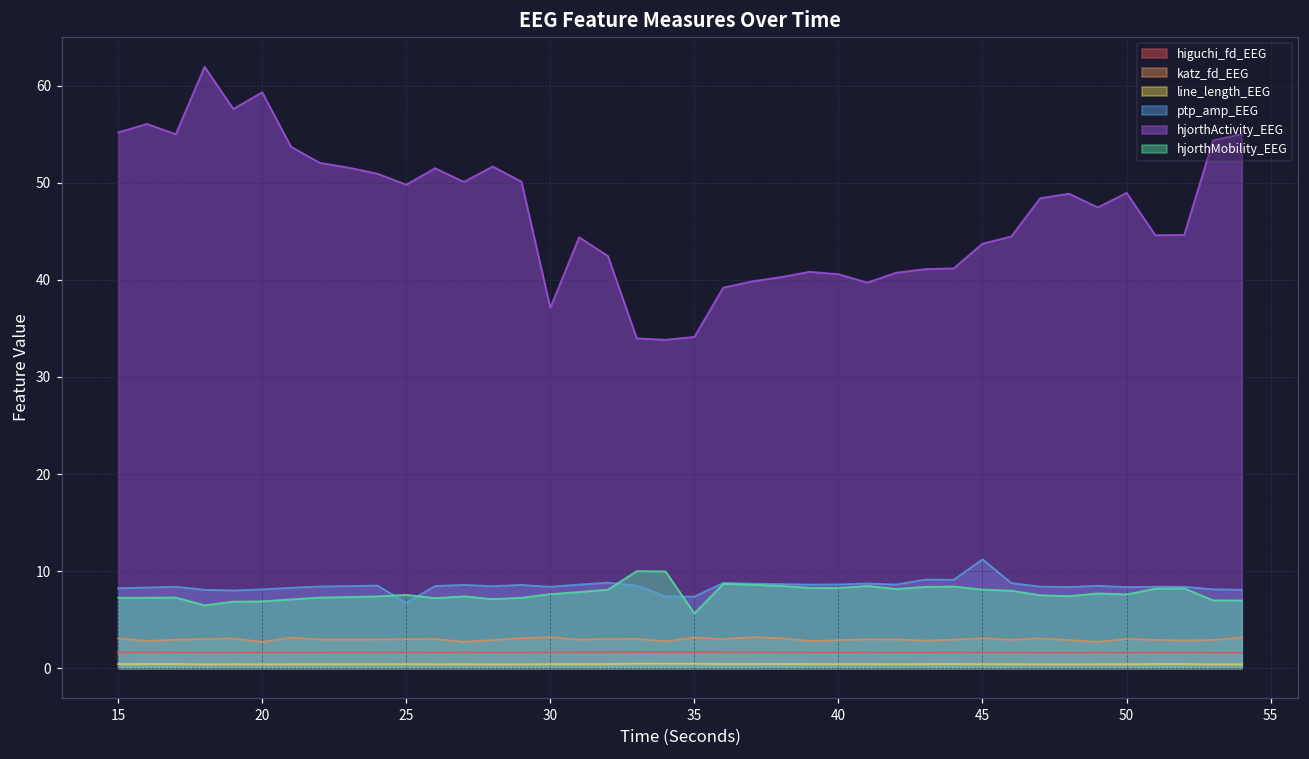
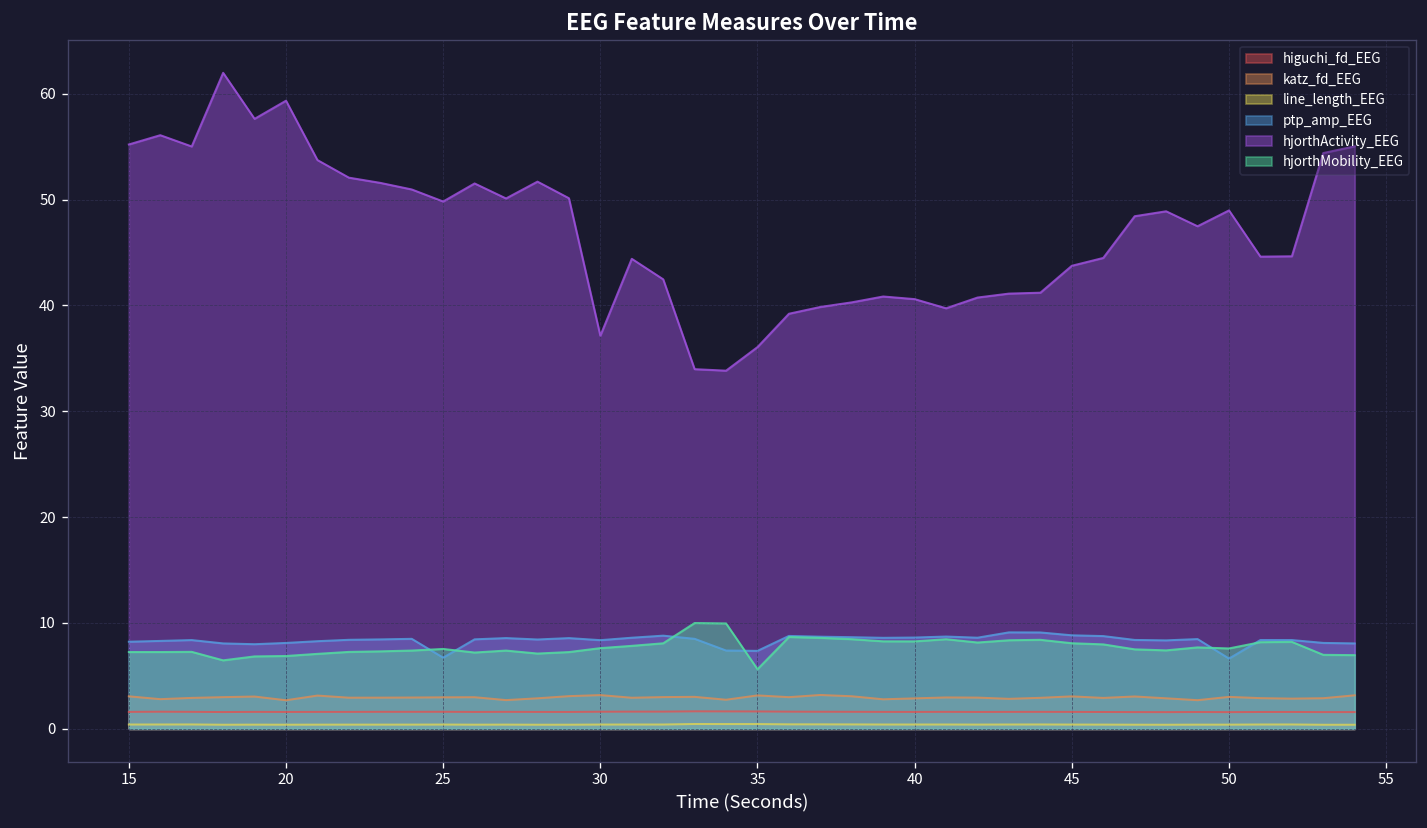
  {
    "ptp_amp_EEG": {
      "15": 8,
      "20": 8,
      "25": 7,
      "30": 8,
      "35": 7,
      "40": 9,
-     "45": 11,
-     "50": 8
+     "45": 9,
+     "50": 7
    },
    "hjorthActivity_EEG": {
      "15": 55,
      "20": 59,
      "25": 50,
      "30": 37,
-     "35": 34,
+     "35": 36,
      "40": 41,
      "45": 44,
      "50": 49
    },
    "hjorthMobility_EEG": {
      "15": 7,
      "20": 7,
      "25": 8,
      "30": 8,
      "35": 6,
      "40": 8,
      "45": 8,
      "50": 8
    }
  }
